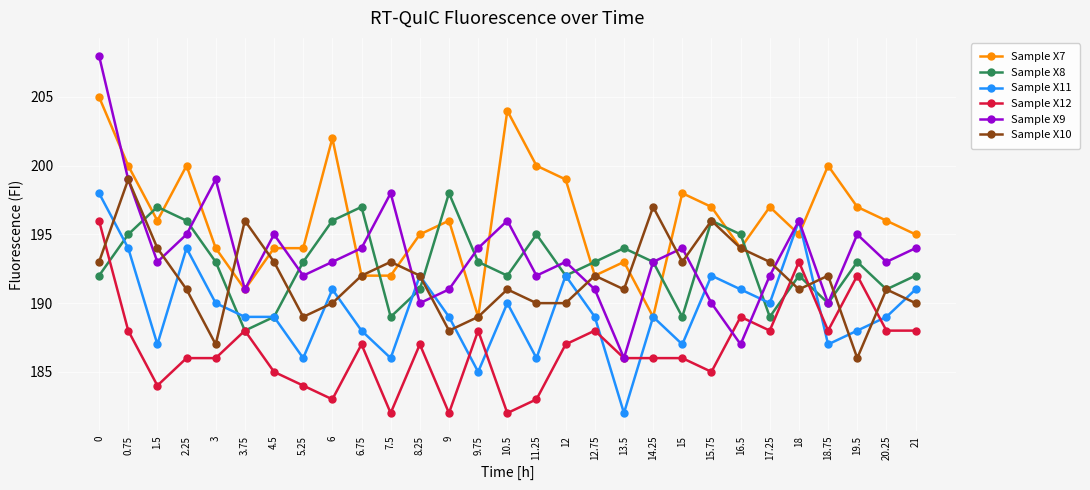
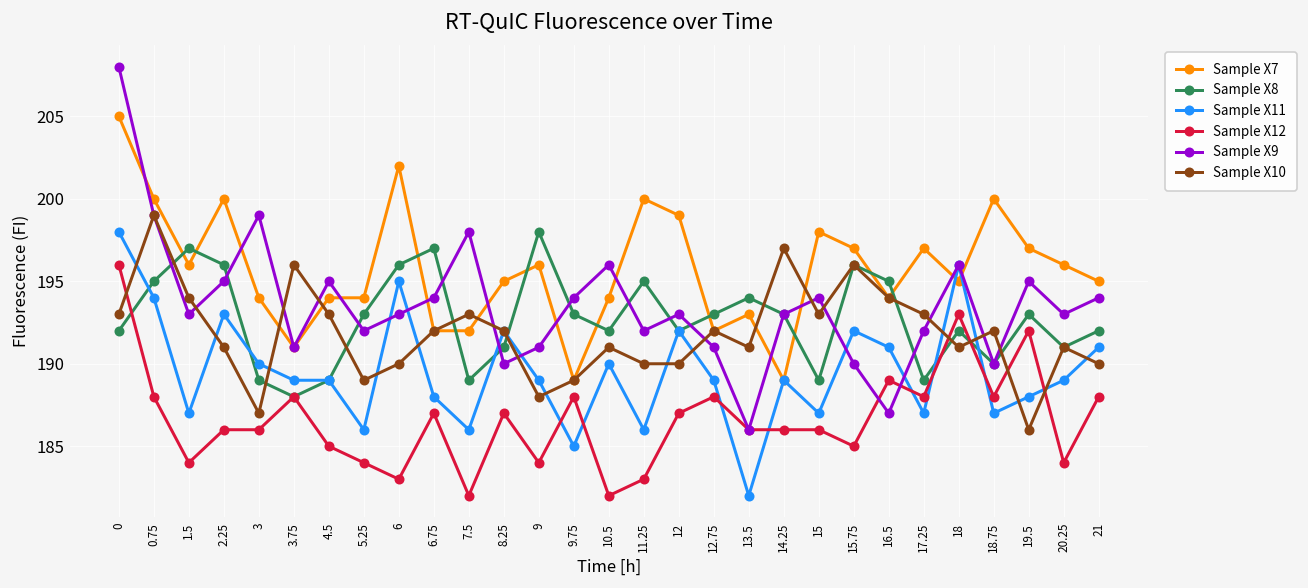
  {
    "Sample X7": {
      "0": 205,
      "0.75": 200,
      "1.5": 196,
      "2.25": 200,
      "3": 194,
      "4.5": 194,
      "5.25": 194,
      "6": 202,
      "7.5": 192,
      "8.25": 195,
      "9": 196,
-     "10.5": 204,
+     "10.5": 194,
      "11.25": 200,
      "12": 199,
      "13.5": 193,
      "15": 198,
      "15.75": 197,
      "17.25": 197,
      "18": 195,
      "18.75": 200,
      "19.5": 197,
      "20.25": 196,
      "21": 195
    },
    "Sample X8": {
      "0": 192,
      "0.75": 195,
      "1.5": 197,
      "2.25": 196,
-     "3": 193,
+     "3": 189,
      "5.25": 193,
      "6": 196,
      "6.75": 197,
      "7.5": 189,
      "8.25": 191,
      "9": 198,
      "9.75": 193,
      "10.5": 192,
      "11.25": 195,
      "12.75": 193,
      "13.5": 194,
      "15": 189,
      "16.5": 195,
      "17.25": 189,
      "18": 192,
      "19.5": 193,
      "21": 192
    },
    "Sample X11": {
      "0": 198,
      "0.75": 194,
      "1.5": 187,
-     "2.25": 194,
+     "2.25": 193,
      "3": 190,
      "3.75": 189,
      "5.25": 186,
-     "6": 191,
+     "6": 195,
      "6.75": 188,
      "7.5": 186,
      "9": 189,
      "9.75": 185,
      "10.5": 190,
      "11.25": 186,
      "12.75": 189,
      "13.5": 182,
      "15": 187,
      "15.75": 192,
      "16.5": 191,
-     "17.25": 190,
+     "17.25": 187,
      "18.75": 187,
      "19.5": 188,
      "20.25": 189,
      "21": 191
    },
    "Sample X12": {
      "0": 196,
      "0.75": 188,
      "1.5": 184,
      "2.25": 186,
      "3": 186,
      "4.5": 185,
      "5.25": 184,
      "6": 183,
      "6.75": 187,
      "7.5": 182,
      "8.25": 187,
-     "9": 182,
+     "9": 184,
      "9.75": 188,
      "10.5": 182,
      "11.25": 183,
      "12": 187,
      "12.75": 188,
      "14.25": 186,
      "15": 186,
      "15.75": 185,
      "16.5": 189,
      "17.25": 188,
      "18": 193,
      "18.75": 188,
      "19.5": 192,
-     "20.25": 188,
+     "20.25": 184,
      "21": 188
    },
    "Sample X9": {
      "0": 208,
      "1.5": 193,
      "2.25": 195,
      "3": 199,
      "4.5": 195,
      "5.25": 192,
      "6": 193,
      "6.75": 194,
      "7.5": 198,
      "8.25": 190,
      "9": 191,
      "9.75": 194,
      "10.5": 196,
      "11.25": 192,
      "12": 193,
      "12.75": 191,
      "15": 194,
      "15.75": 190,
      "16.5": 187,
      "17.25": 192,
      "19.5": 195,
      "20.25": 193,
      "21": 194
    },
    "Sample X10": {
      "0": 193,
      "1.5": 194,
      "2.25": 191,
      "3": 187,
      "3.75": 196,
      "4.5": 193,
      "5.25": 189,
      "6": 190,
      "7.5": 193,
      "9": 188,
      "10.5": 191,
      "11.25": 190,
      "12": 190,
      "13.5": 191,
      "14.25": 197,
      "15": 193,
      "17.25": 193,
      "18": 191,
      "18.75": 192,
      "19.5": 186,
      "21": 190
    }
  }
